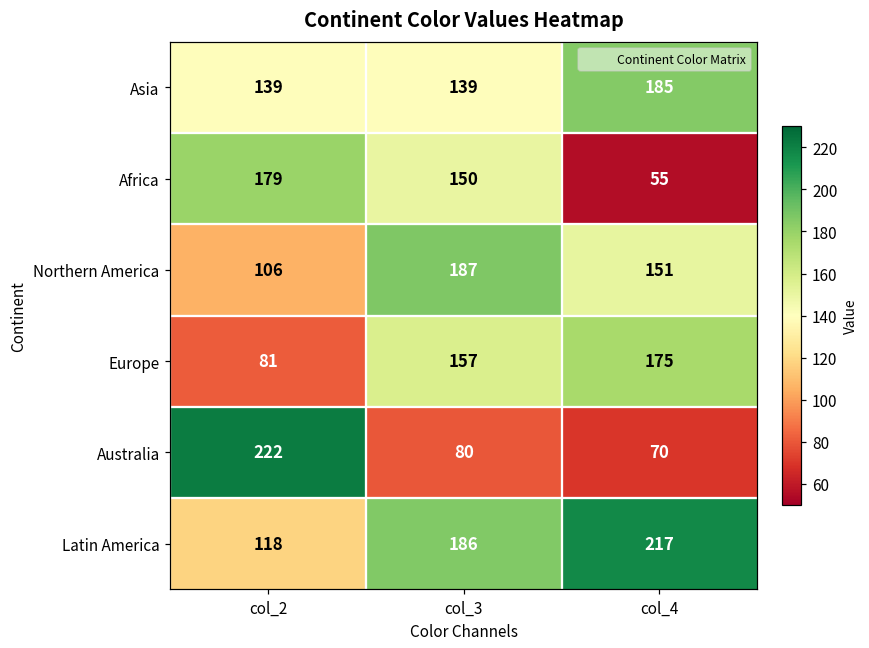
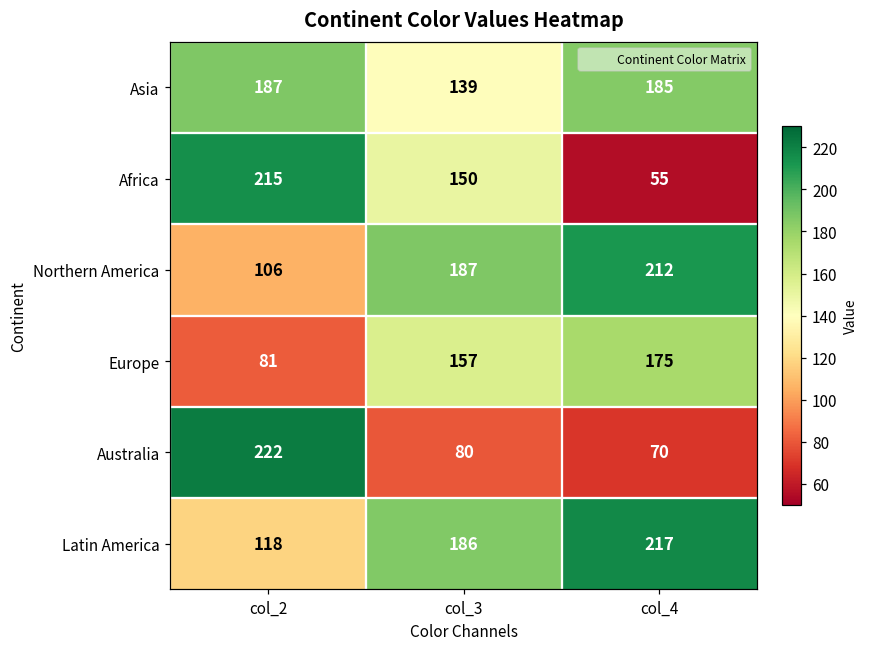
  {
    "Asia": {
-     "col_2": 139,
+     "col_2": 187,
      "col_3": 139,
      "col_4": 185
    },
    "Africa": {
-     "col_2": 179,
+     "col_2": 215,
      "col_3": 150,
      "col_4": 55
    },
    "Northern America": {
      "col_2": 106,
      "col_3": 187,
-     "col_4": 151
+     "col_4": 212
    },
    "Europe": {
      "col_2": 81,
      "col_3": 157,
      "col_4": 175
    },
    "Australia": {
      "col_2": 222,
      "col_3": 80,
      "col_4": 70
    },
    "Latin America": {
      "col_2": 118,
      "col_3": 186,
      "col_4": 217
    }
  }
